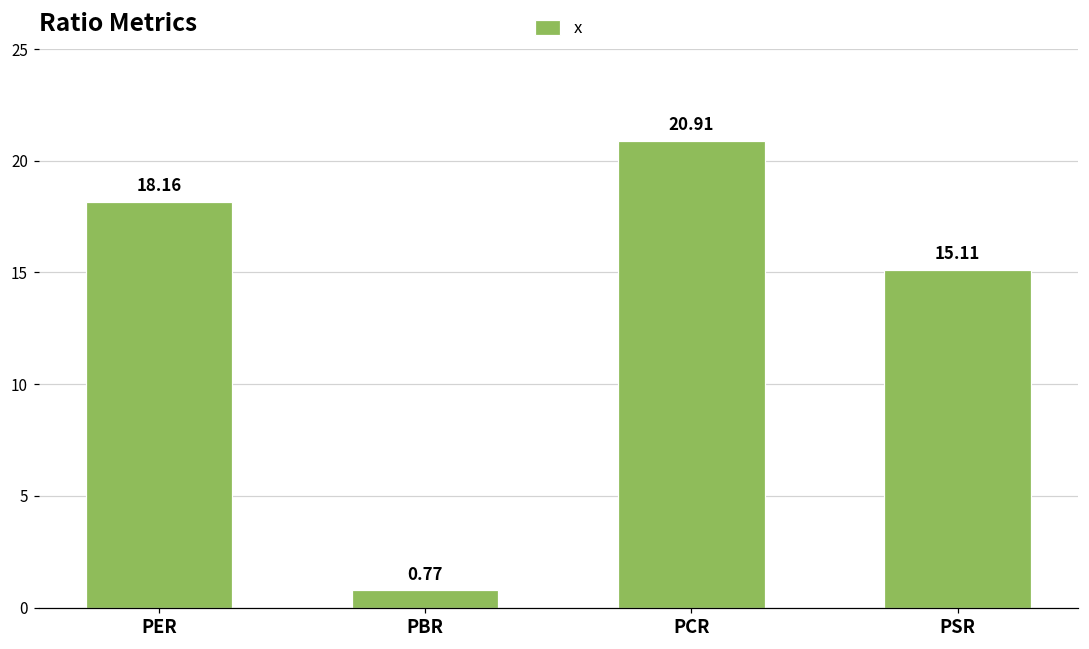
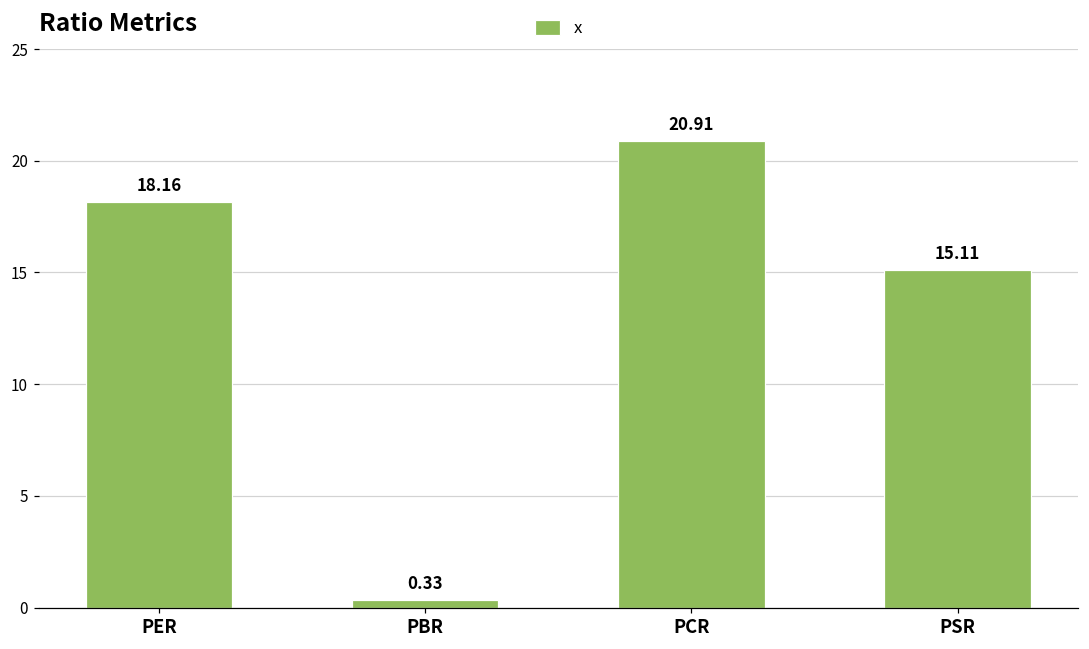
  {
    "PER": 18.16,
-   "PBR": 0.77,
+   "PBR": 0.33,
    "PCR": 20.91,
    "PSR": 15.11
  }
